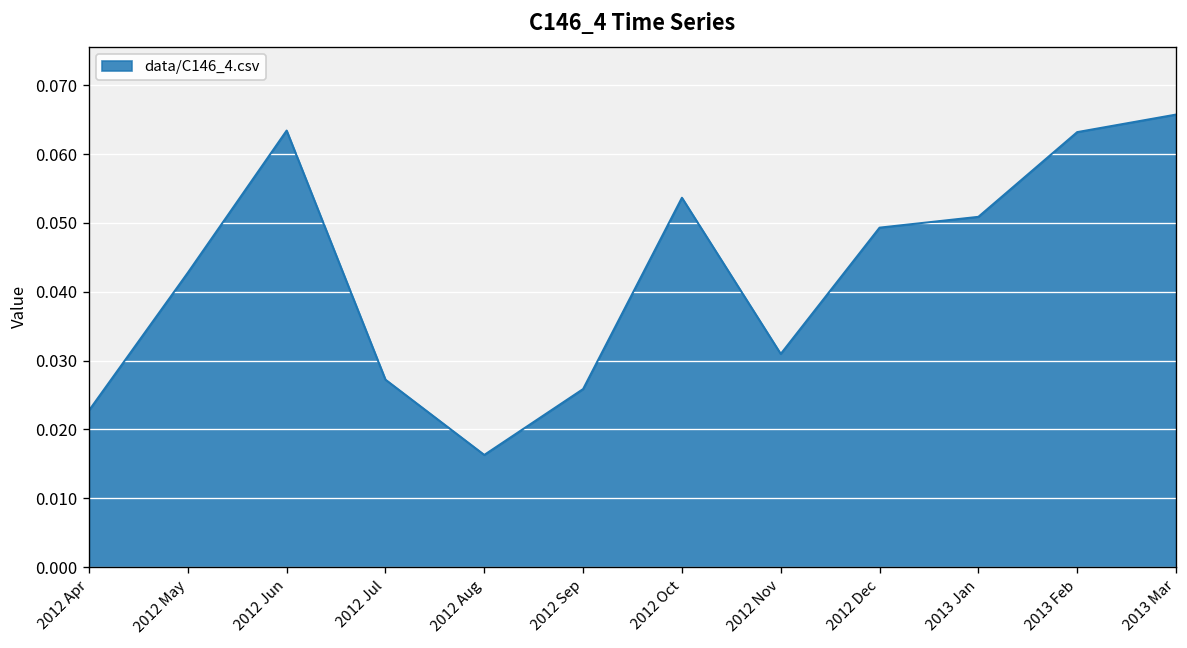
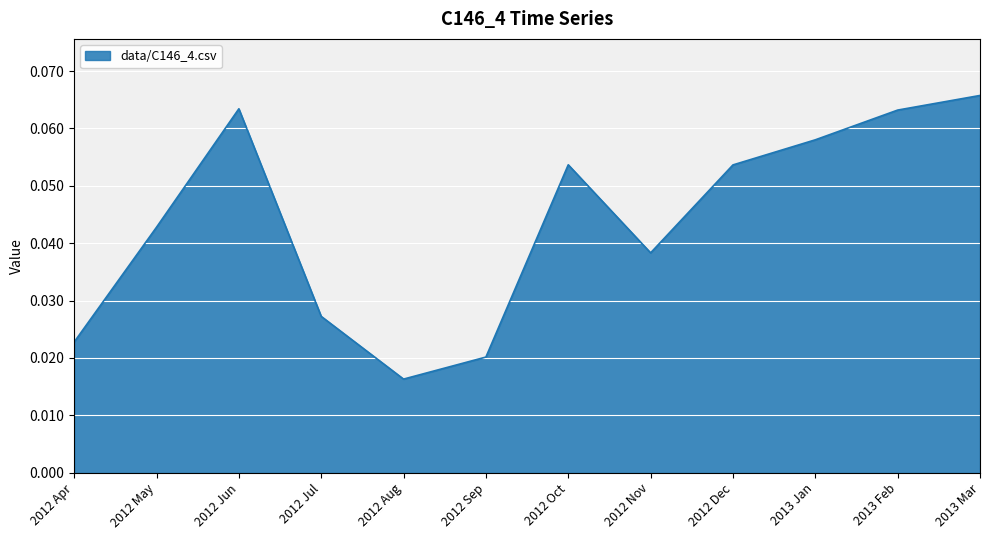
  {
    "2012 Apr": 0.023,
    "2012 May": 0.043,
    "2012 Jun": 0.063,
    "2012 Jul": 0.027,
    "2012 Aug": 0.016,
-   "2012 Sep": 0.026,
+   "2012 Sep": 0.020,
    "2012 Oct": 0.054,
-   "2012 Nov": 0.031,
-   "2012 Dec": 0.049,
-   "2013 Jan": 0.051,
+   "2012 Nov": 0.038,
+   "2012 Dec": 0.054,
+   "2013 Jan": 0.058,
    "2013 Feb": 0.063,
    "2013 Mar": 0.066
  }
